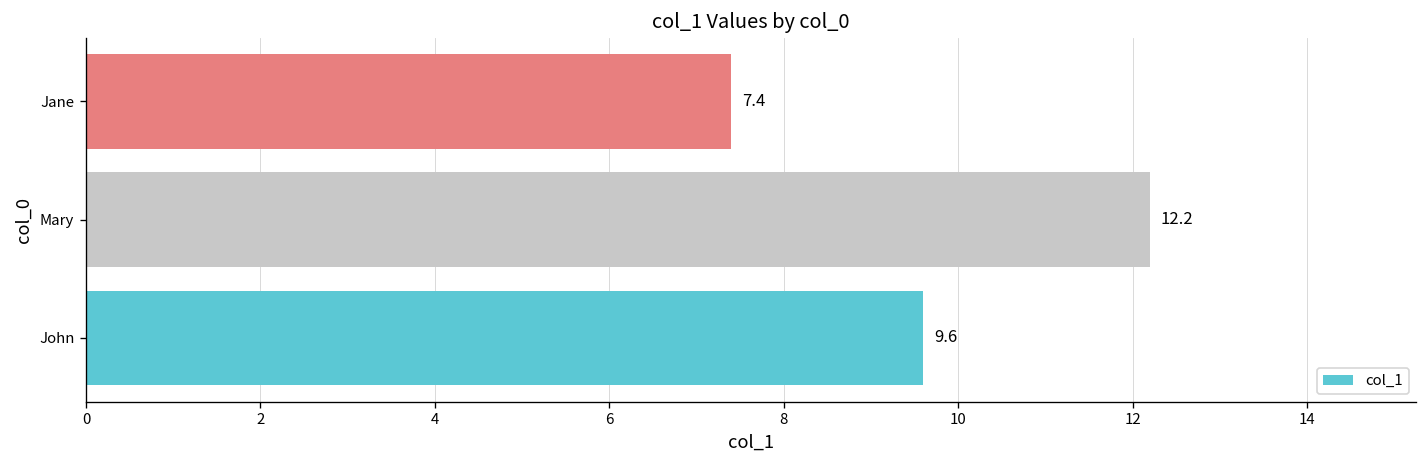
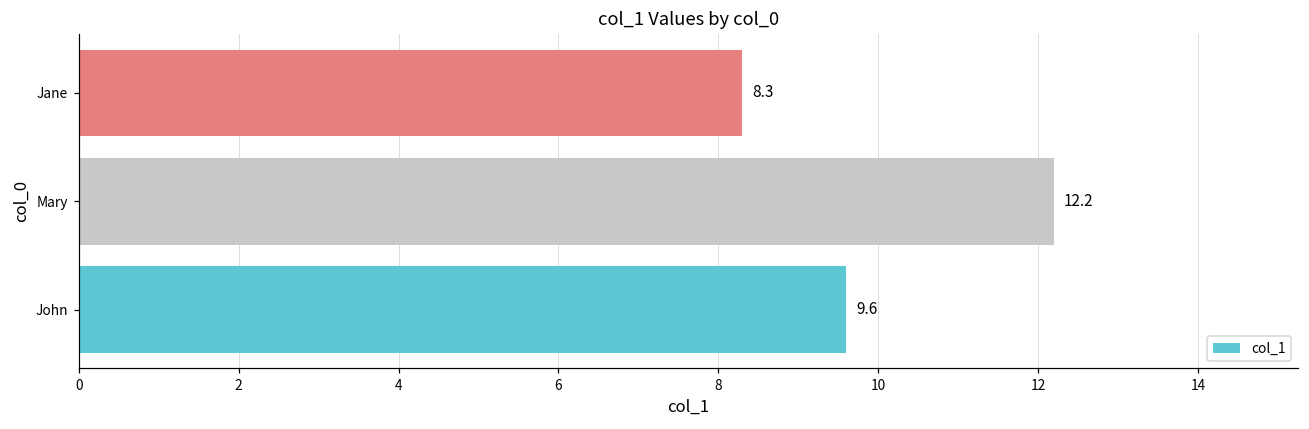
  {
-   "Jane": 7.4,
+   "Jane": 8.3,
    "Mary": 12.2,
    "John": 9.6
  }
